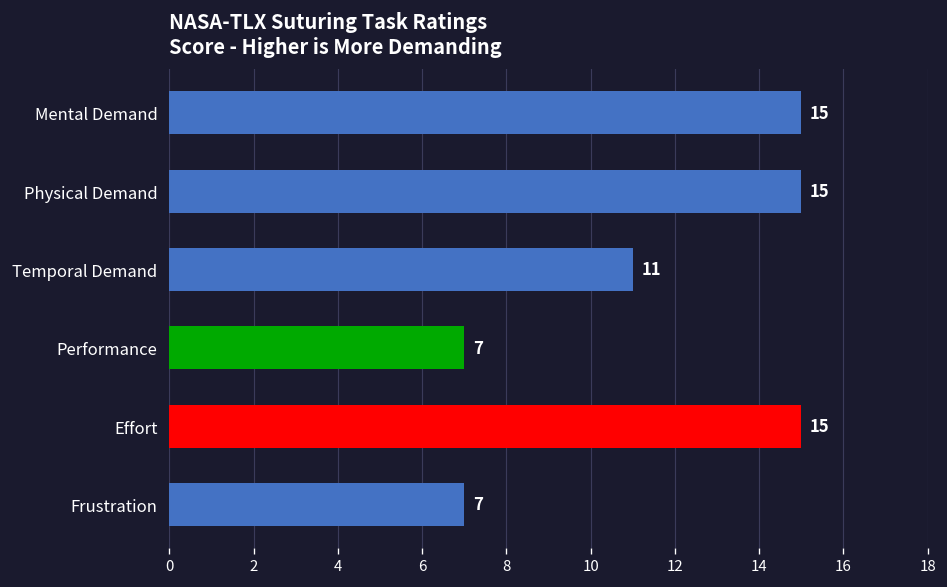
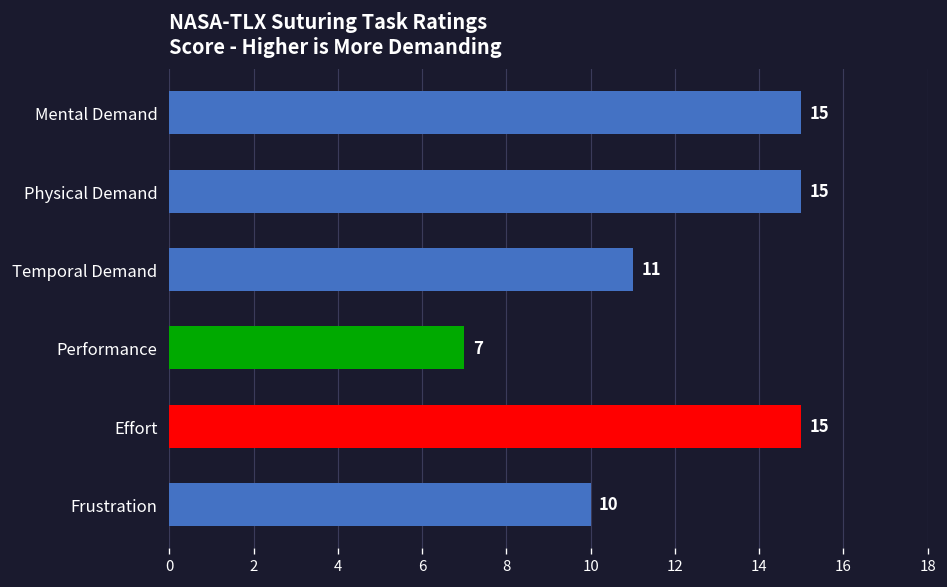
  {
    "Mental Demand": 15,
    "Physical Demand": 15,
    "Temporal Demand": 11,
    "Performance": 7,
    "Effort": 15,
-   "Frustration": 7
+   "Frustration": 10
  }
